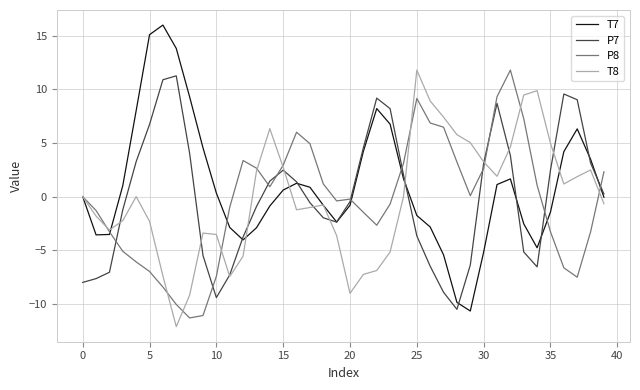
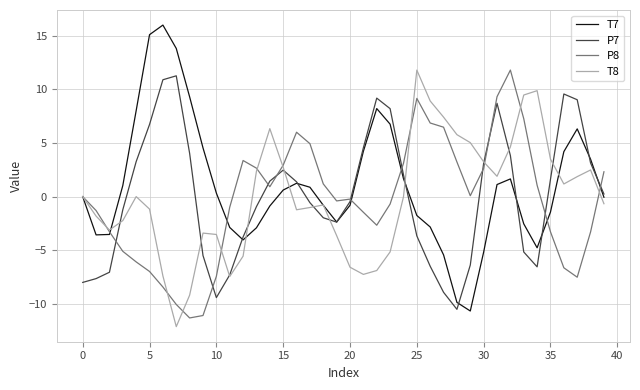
  {
    "T7": {
      "5": 15.1,
      "10": 0.3,
      "15": 0.6,
      "20": -0.8,
      "25": -1.8,
      "30": -5.2,
      "35": -1.4
    },
    "P7": {
      "0": -8.0,
      "5": 6.7,
      "10": -9.4,
      "15": 2.5,
      "25": -3.7,
-     "35": 2.5
+     "35": 1.6
    },
    "P8": {
      "5": -7.0,
      "10": -7.4,
      "25": 9.2,
      "30": 2.6,
      "35": -3.3
    },
    "T8": {
-     "5": -2.3,
+     "5": -1.2,
      "10": -3.5,
-     "20": -9.0,
+     "20": -6.6,
      "25": 11.8,
-     "35": 5.0
+     "35": 3.5
    }
  }
